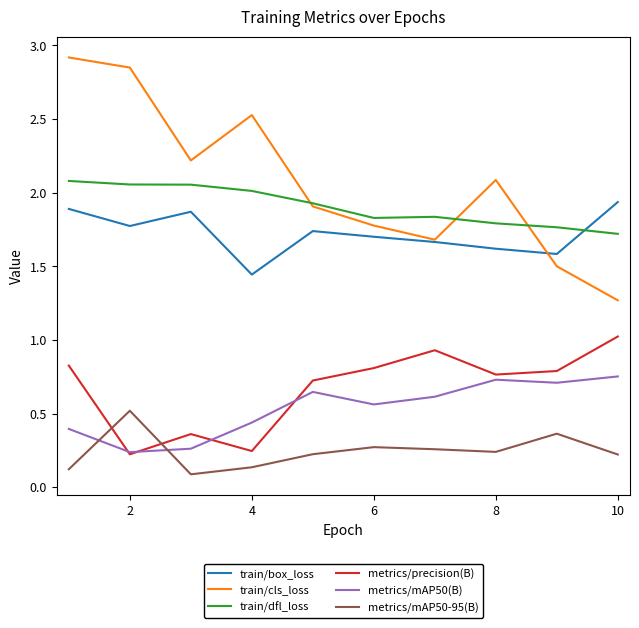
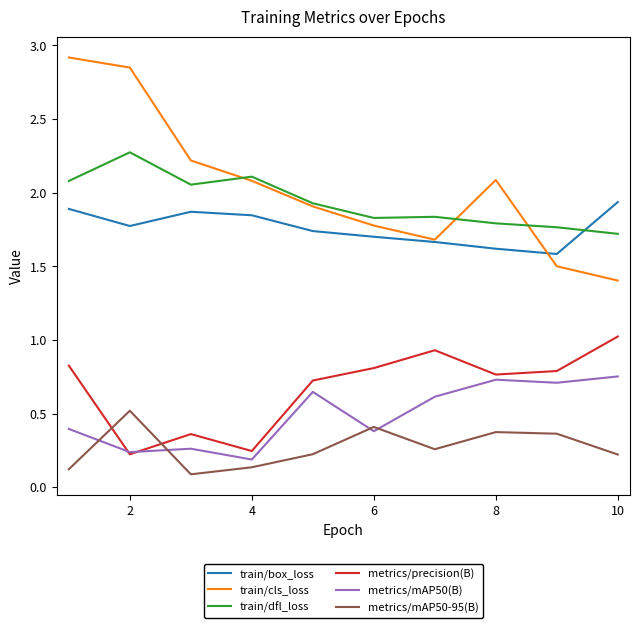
  {
    "train/box_loss": {
      "2": 1.77,
-     "4": 1.44,
+     "4": 1.85,
      "6": 1.70,
      "8": 1.62,
      "10": 1.94
    },
    "train/cls_loss": {
      "2": 2.85,
-     "4": 2.53,
+     "4": 2.08,
      "6": 1.78,
      "8": 2.09,
-     "10": 1.27
+     "10": 1.40
    },
    "train/dfl_loss": {
-     "2": 2.06,
-     "4": 2.01,
+     "2": 2.27,
+     "4": 2.11,
      "6": 1.83,
      "8": 1.79,
      "10": 1.72
    },
    "metrics/precision(B)": {
      "4": 0.25,
      "6": 0.81,
      "8": 0.76,
      "10": 1.02
    },
    "metrics/mAP50(B)": {
-     "4": 0.44,
-     "6": 0.56,
+     "4": 0.19,
+     "6": 0.38,
      "8": 0.73,
      "10": 0.75
    },
    "metrics/mAP50-95(B)": {
      "2": 0.52,
      "4": 0.14,
-     "6": 0.27,
-     "8": 0.24,
+     "6": 0.41,
+     "8": 0.37,
      "10": 0.22
    }
  }
